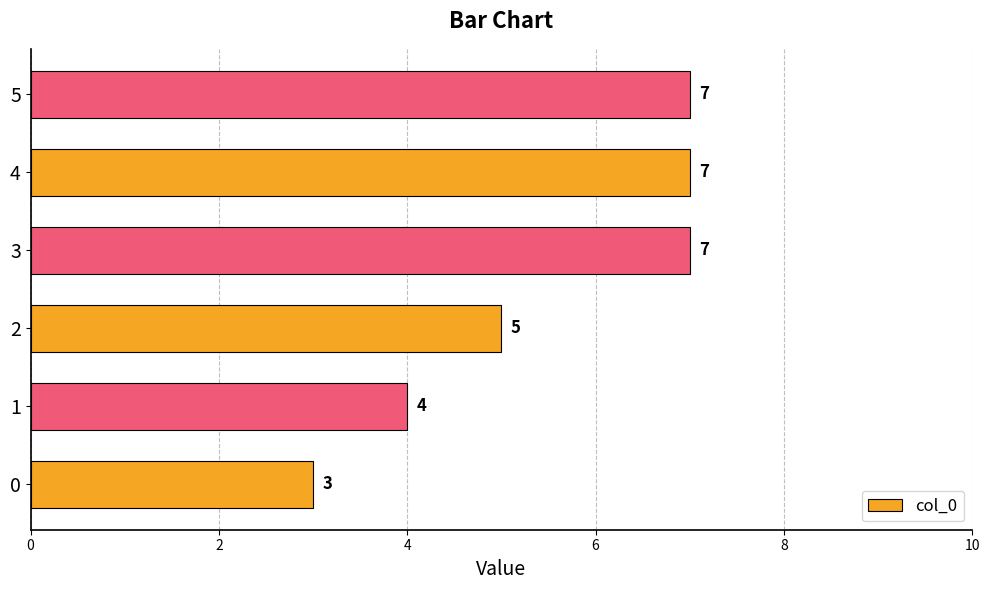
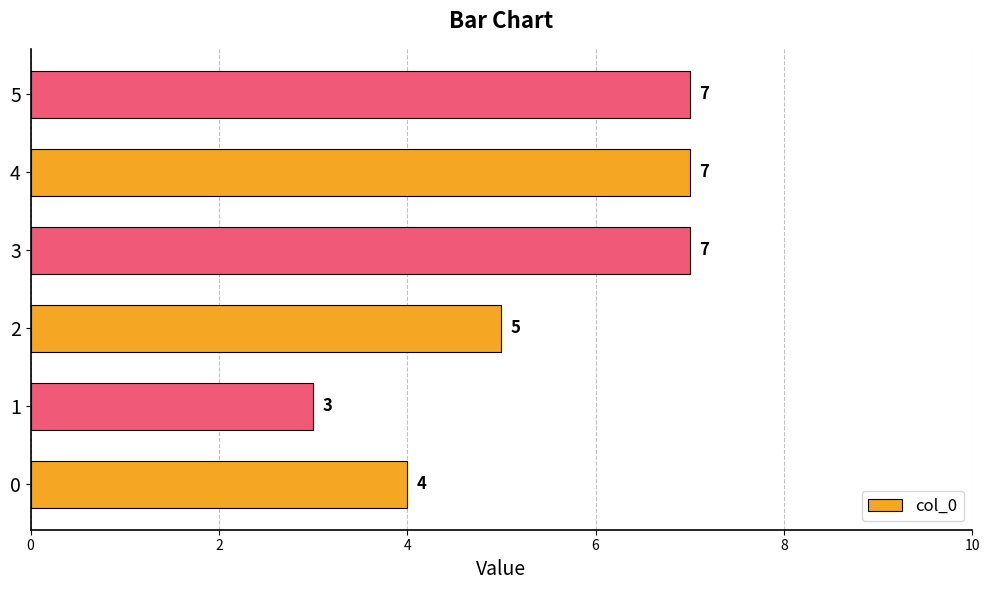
  {
    "5": 7,
    "4": 7,
    "3": 7,
    "2": 5,
-   "1": 4,
-   "0": 3
+   "1": 3,
+   "0": 4
  }
